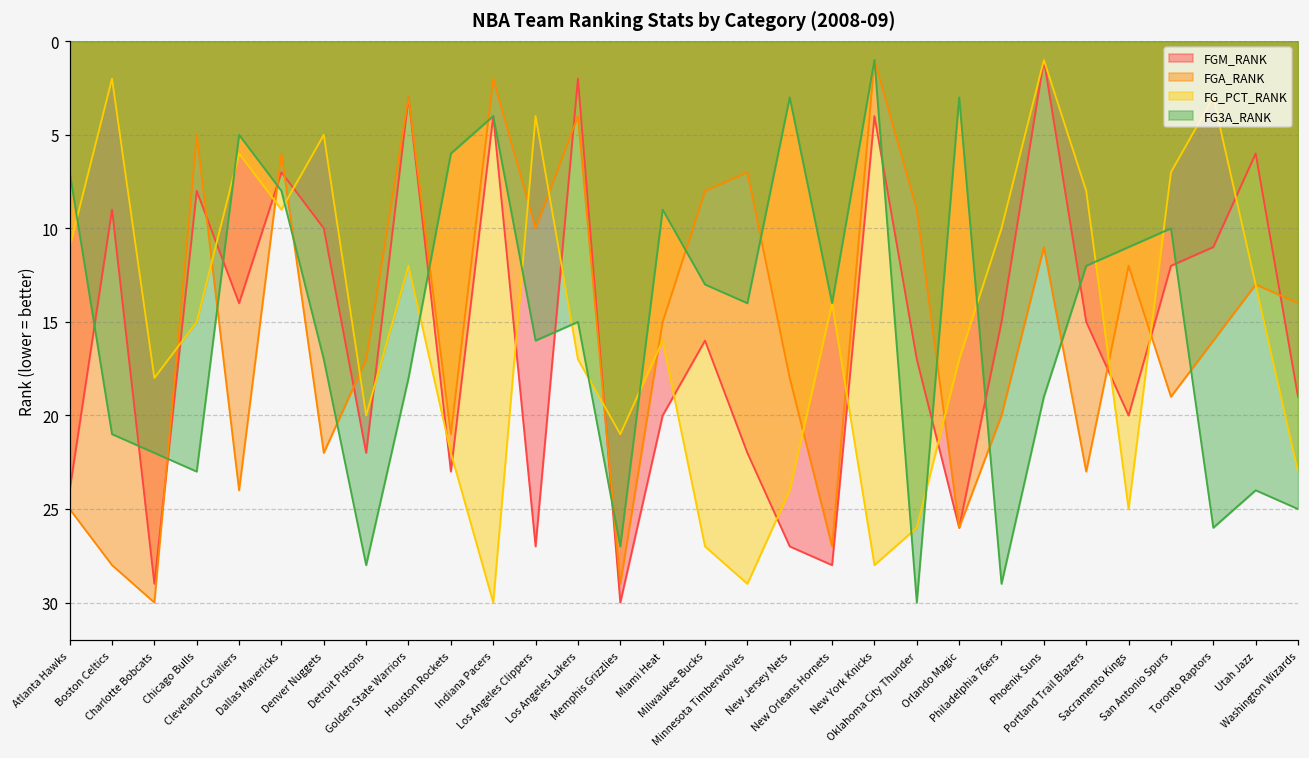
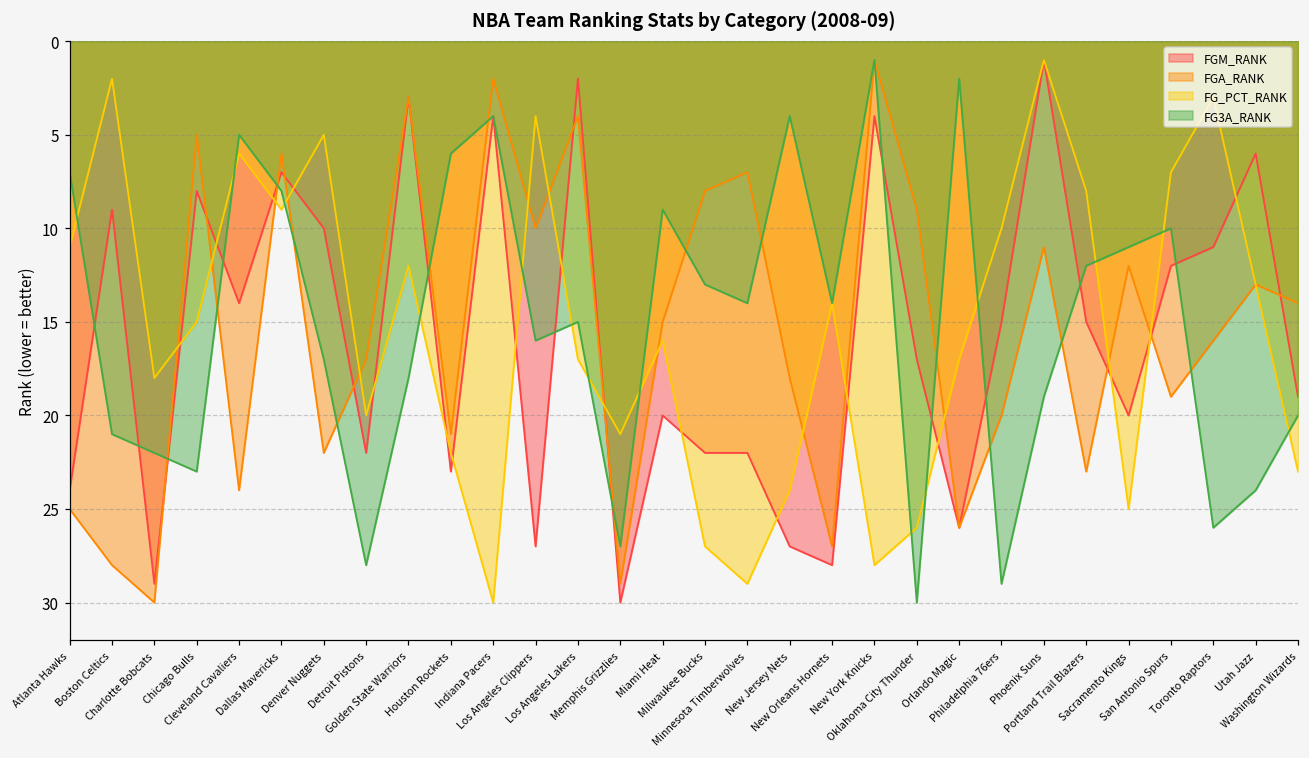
  {
    "FGM_RANK": {
      "Atlanta Hawks": 24,
      "Boston Celtics": 9,
      "Charlotte Bobcats": 29,
      "Chicago Bulls": 8,
      "Cleveland Cavaliers": 14,
      "Dallas Mavericks": 7,
      "Denver Nuggets": 10,
      "Detroit Pistons": 22,
      "Houston Rockets": 23,
      "Los Angeles Clippers": 27,
      "Los Angeles Lakers": 2,
      "Memphis Grizzlies": 30,
      "Miami Heat": 20,
-     "Milwaukee Bucks": 16,
+     "Milwaukee Bucks": 22,
      "Minnesota Timberwolves": 22,
      "New Jersey Nets": 27,
      "New Orleans Hornets": 28,
      "New York Knicks": 4,
      "Oklahoma City Thunder": 17,
      "Philadelphia 76ers": 15,
      "Portland Trail Blazers": 15,
      "Sacramento Kings": 20,
      "San Antonio Spurs": 12,
      "Toronto Raptors": 11,
      "Utah Jazz": 6,
      "Washington Wizards": 19
    },
    "FG3A_RANK": {
      "Atlanta Hawks": 7,
      "Boston Celtics": 21,
      "Charlotte Bobcats": 22,
      "Chicago Bulls": 23,
      "Cleveland Cavaliers": 5,
      "Dallas Mavericks": 8,
      "Denver Nuggets": 17,
      "Detroit Pistons": 28,
      "Golden State Warriors": 18,
      "Houston Rockets": 6,
      "Los Angeles Clippers": 16,
      "Los Angeles Lakers": 15,
      "Memphis Grizzlies": 27,
      "Miami Heat": 9,
      "Milwaukee Bucks": 13,
      "Minnesota Timberwolves": 14,
-     "New Jersey Nets": 3,
+     "New Jersey Nets": 4,
      "Oklahoma City Thunder": 30,
-     "Orlando Magic": 3,
+     "Orlando Magic": 2,
      "Philadelphia 76ers": 29,
      "Phoenix Suns": 19,
      "Portland Trail Blazers": 12,
      "Sacramento Kings": 11,
      "San Antonio Spurs": 10,
      "Toronto Raptors": 26,
      "Utah Jazz": 24,
-     "Washington Wizards": 25
+     "Washington Wizards": 20
    }
  }
